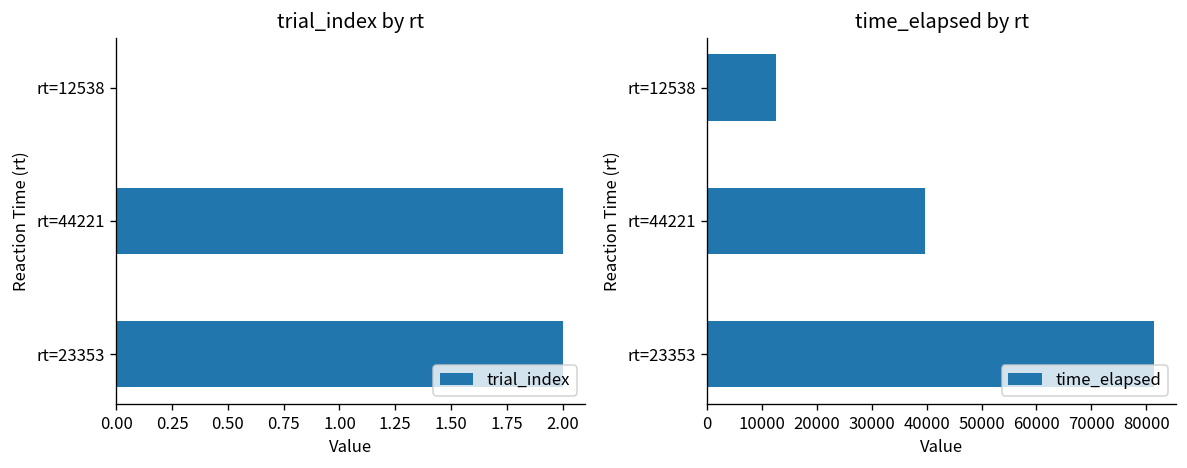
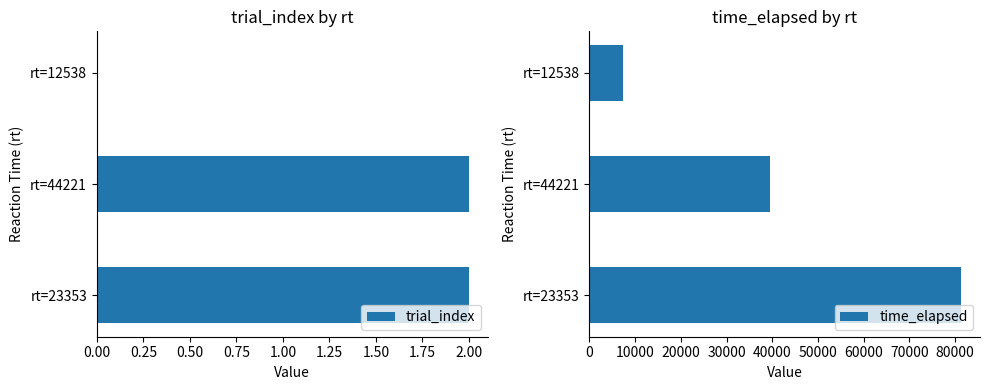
  {
    "trial_index by rt": {
      "rt=12538": 0.00,
      "rt=44221": 2.00,
      "rt=23353": 2.00
    },
    "time_elapsed by rt": {
-     "rt=12538": 13000,
+     "rt=12538": 7000,
      "rt=44221": 40000,
      "rt=23353": 81000
    }
  }
